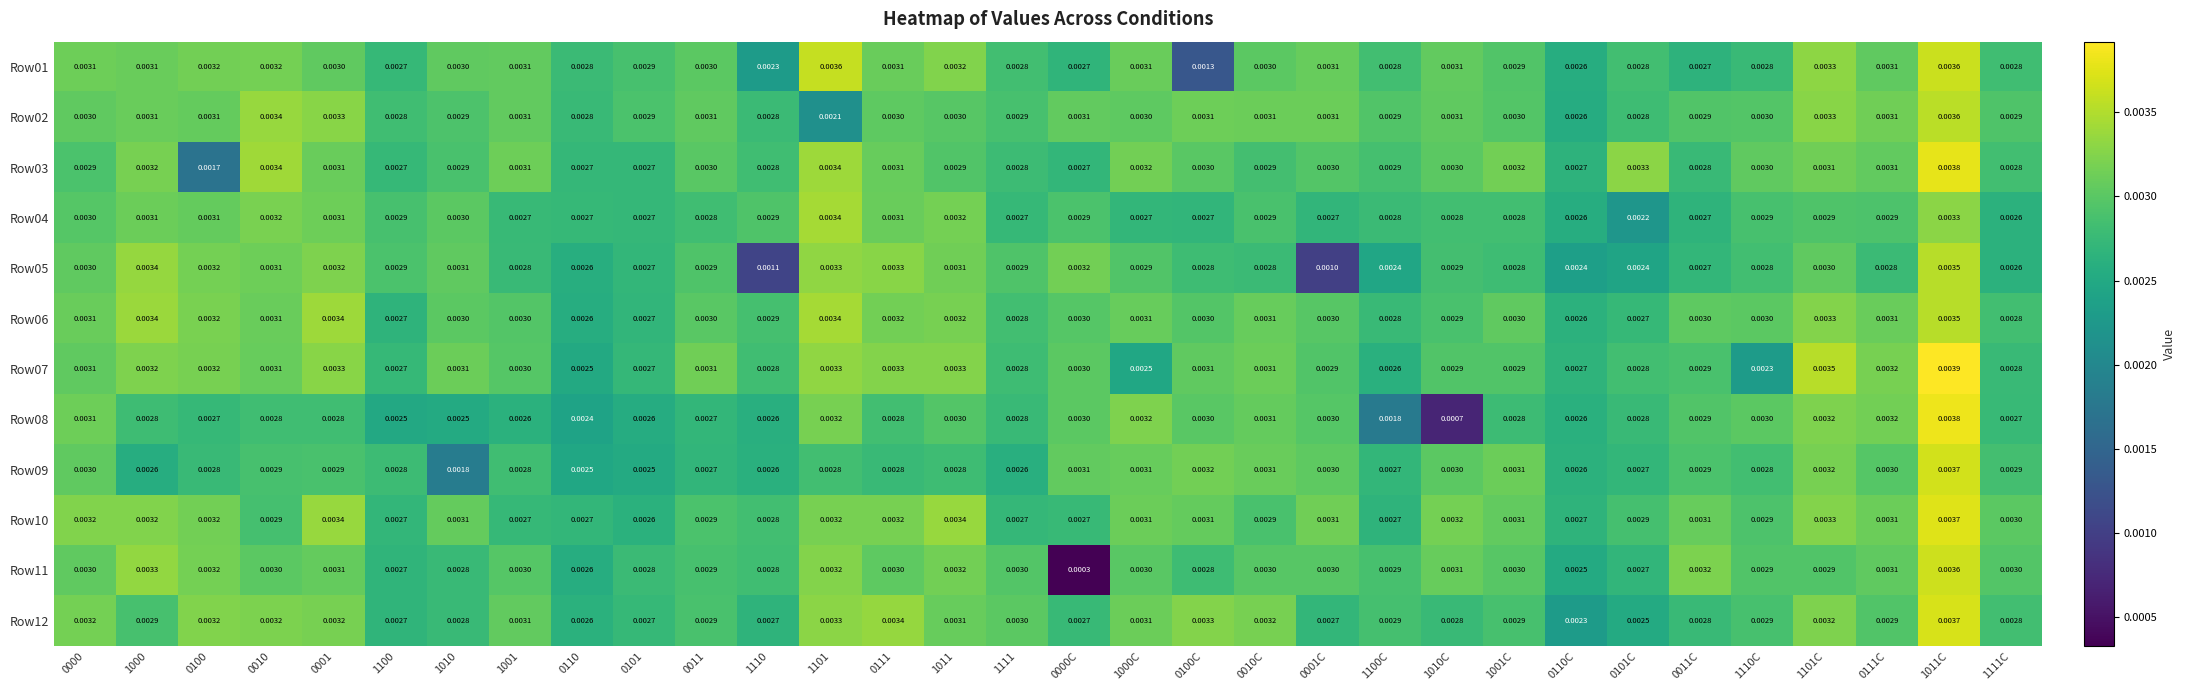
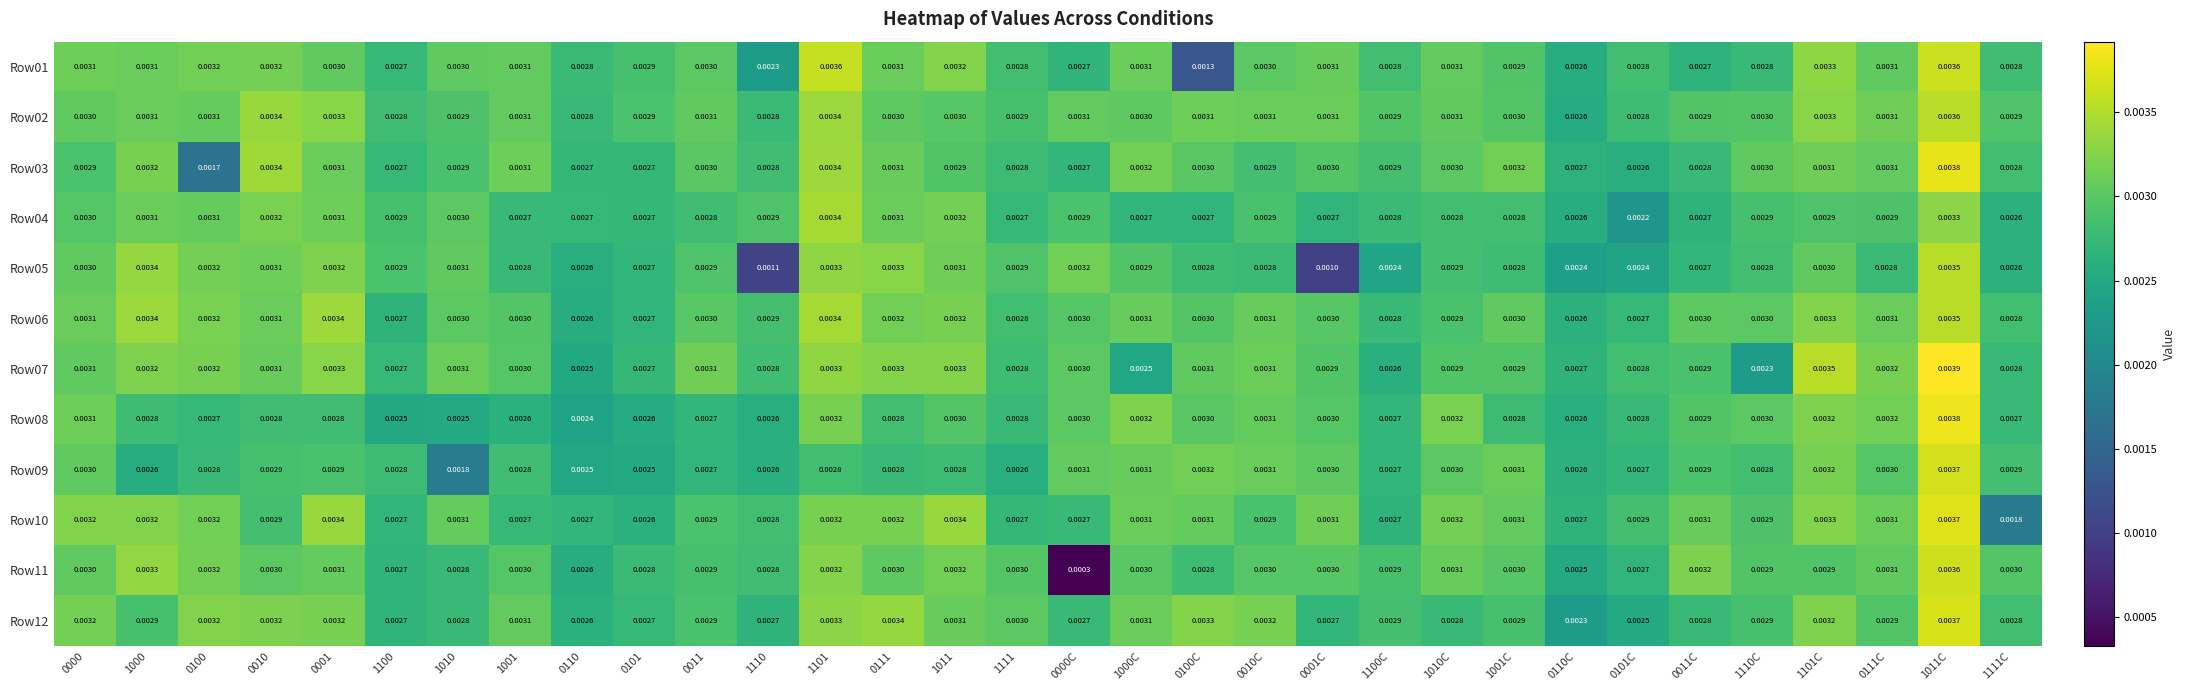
  {
    "Row02": {
      "0000": 0.0030,
      "1000": 0.0031,
      "0100": 0.0031,
      "0010": 0.0034,
      "0001": 0.0033,
      "1100": 0.0028,
      "1010": 0.0029,
      "1001": 0.0031,
      "0110": 0.0028,
      "0101": 0.0029,
      "0011": 0.0031,
      "1110": 0.0028,
-     "1101": 0.0021,
+     "1101": 0.0034,
      "0111": 0.0030,
      "1011": 0.0030,
      "1111": 0.0029,
      "0000C": 0.0031,
      "1000C": 0.0030,
      "0100C": 0.0031,
      "0010C": 0.0031,
      "0001C": 0.0031,
      "1100C": 0.0029,
      "1010C": 0.0031,
      "1001C": 0.0030,
      "0110C": 0.0026,
      "0101C": 0.0028,
      "0011C": 0.0029,
      "1110C": 0.0030,
      "1101C": 0.0033,
      "0111C": 0.0031,
      "1011C": 0.0036,
      "1111C": 0.0029
    },
    "Row03": {
      "0000": 0.0029,
      "1000": 0.0032,
      "0100": 0.0017,
      "0010": 0.0034,
      "0001": 0.0031,
      "1100": 0.0027,
      "1010": 0.0029,
      "1001": 0.0031,
      "0110": 0.0027,
      "0101": 0.0027,
      "0011": 0.0030,
      "1110": 0.0028,
      "1101": 0.0034,
      "0111": 0.0031,
      "1011": 0.0029,
      "1111": 0.0028,
      "0000C": 0.0027,
      "1000C": 0.0032,
      "0100C": 0.0030,
      "0010C": 0.0029,
      "0001C": 0.0030,
      "1100C": 0.0029,
      "1010C": 0.0030,
      "1001C": 0.0032,
      "0110C": 0.0027,
-     "0101C": 0.0033,
+     "0101C": 0.0026,
      "0011C": 0.0028,
      "1110C": 0.0030,
      "1101C": 0.0031,
      "0111C": 0.0031,
      "1011C": 0.0038,
      "1111C": 0.0028
    },
    "Row08": {
      "0000": 0.0031,
      "1000": 0.0028,
      "0100": 0.0027,
      "0010": 0.0028,
      "0001": 0.0028,
      "1100": 0.0025,
      "1010": 0.0025,
      "1001": 0.0026,
      "0110": 0.0024,
      "0101": 0.0026,
      "0011": 0.0027,
      "1110": 0.0026,
      "1101": 0.0032,
      "0111": 0.0028,
      "1011": 0.0030,
      "1111": 0.0028,
      "0000C": 0.0030,
      "1000C": 0.0032,
      "0100C": 0.0030,
      "0010C": 0.0031,
      "0001C": 0.0030,
-     "1100C": 0.0018,
-     "1010C": 0.0007,
+     "1100C": 0.0027,
+     "1010C": 0.0032,
      "1001C": 0.0028,
      "0110C": 0.0026,
      "0101C": 0.0028,
      "0011C": 0.0029,
      "1110C": 0.0030,
      "1101C": 0.0032,
      "0111C": 0.0032,
      "1011C": 0.0038,
      "1111C": 0.0027
    },
    "Row10": {
      "0000": 0.0032,
      "1000": 0.0032,
      "0100": 0.0032,
      "0010": 0.0029,
      "0001": 0.0034,
      "1100": 0.0027,
      "1010": 0.0031,
      "1001": 0.0027,
      "0110": 0.0027,
      "0101": 0.0026,
      "0011": 0.0029,
      "1110": 0.0028,
      "1101": 0.0032,
      "0111": 0.0032,
      "1011": 0.0034,
      "1111": 0.0027,
      "0000C": 0.0027,
      "1000C": 0.0031,
      "0100C": 0.0031,
      "0010C": 0.0029,
      "0001C": 0.0031,
      "1100C": 0.0027,
      "1010C": 0.0032,
      "1001C": 0.0031,
      "0110C": 0.0027,
      "0101C": 0.0029,
      "0011C": 0.0031,
      "1110C": 0.0029,
      "1101C": 0.0033,
      "0111C": 0.0031,
      "1011C": 0.0037,
-     "1111C": 0.0030
+     "1111C": 0.0018
    }
  }
